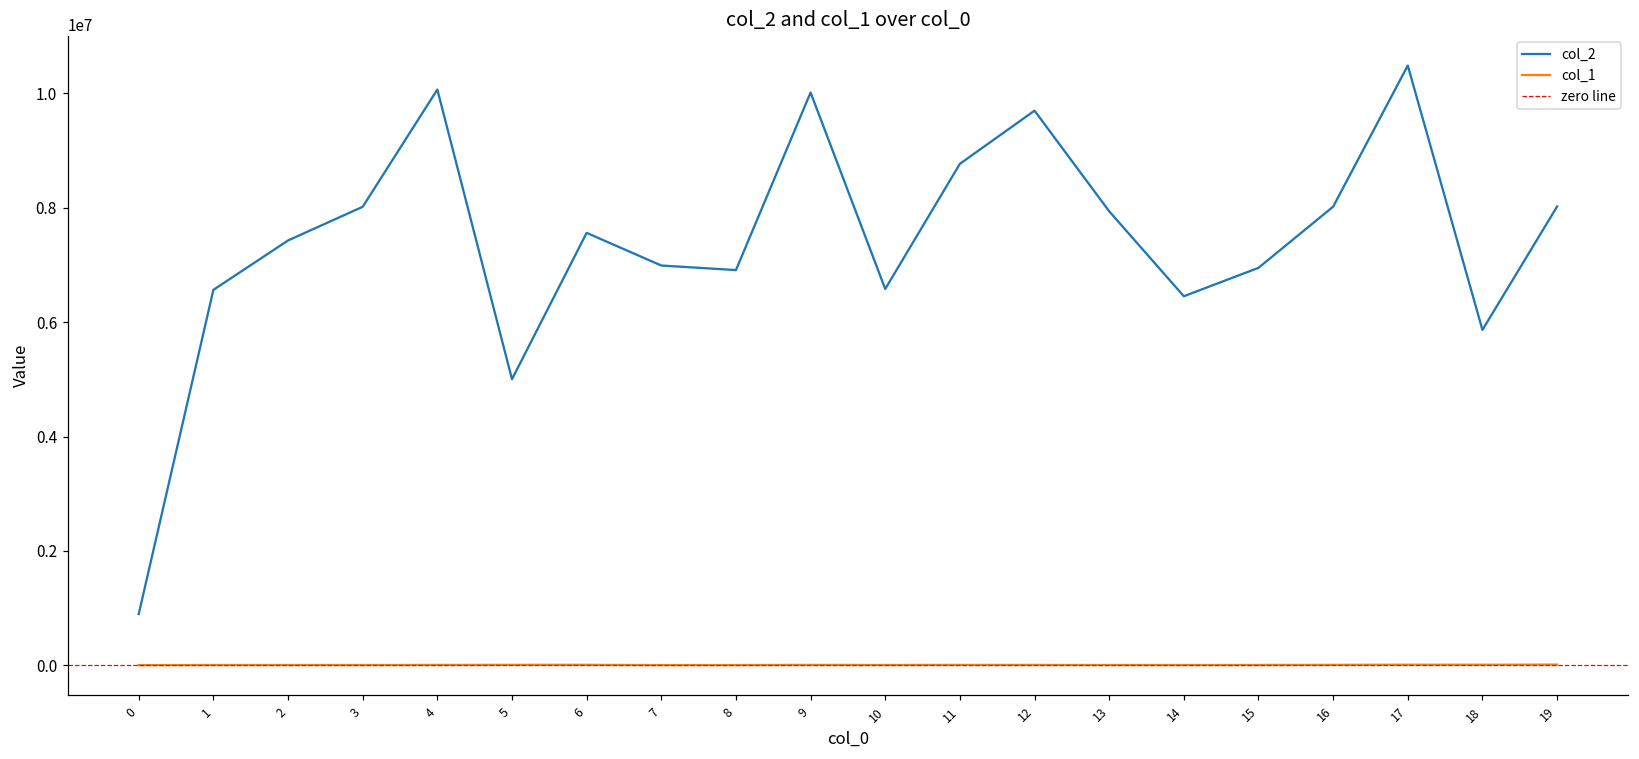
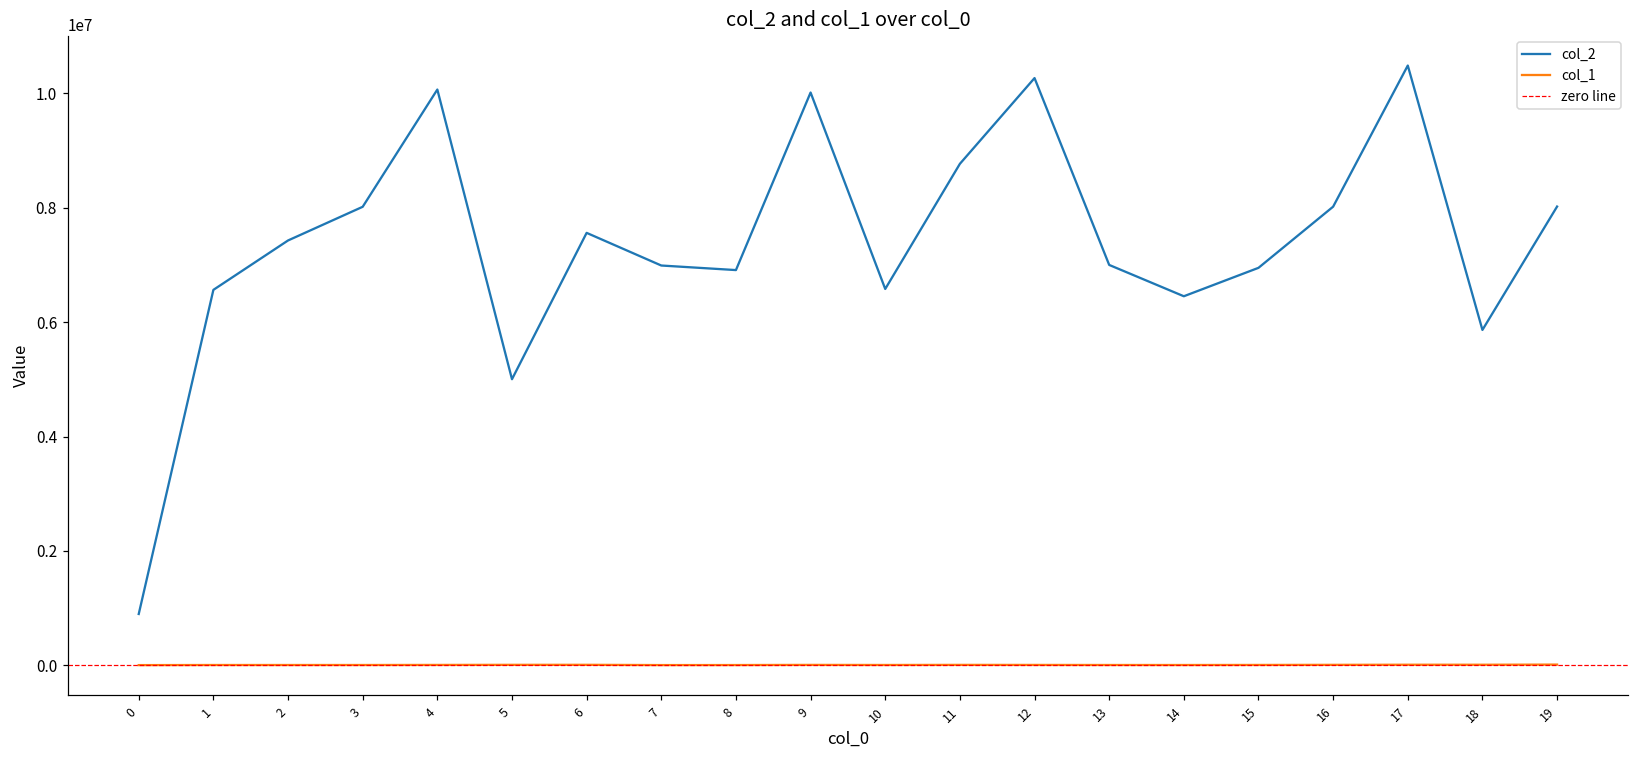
  {
    "col_2": {
      "0": 900000,
      "1": 6600000,
      "2": 7400000,
      "3": 8000000,
      "4": 10100000,
      "5": 5000000,
      "6": 7600000,
      "7": 7000000,
      "8": 6900000,
      "9": 10000000,
      "10": 6600000,
      "11": 8800000,
-     "12": 9700000,
-     "13": 7900000,
+     "12": 10300000,
+     "13": 7000000,
      "14": 6500000,
      "15": 6900000,
      "16": 8000000,
      "17": 10500000,
      "18": 5900000,
      "19": 8000000
    },
    "col_1": {
      "0": 0,
      "1": 0,
      "2": 0,
      "3": 0,
      "4": 0,
      "5": 0,
      "6": 0,
      "7": 0,
      "8": 0,
      "9": 0,
      "10": 0,
      "11": 0,
      "12": 0,
      "13": 0,
      "14": 0,
      "15": 0,
      "16": 0,
      "17": 0,
      "18": 0,
      "19": 0
    }
  }
